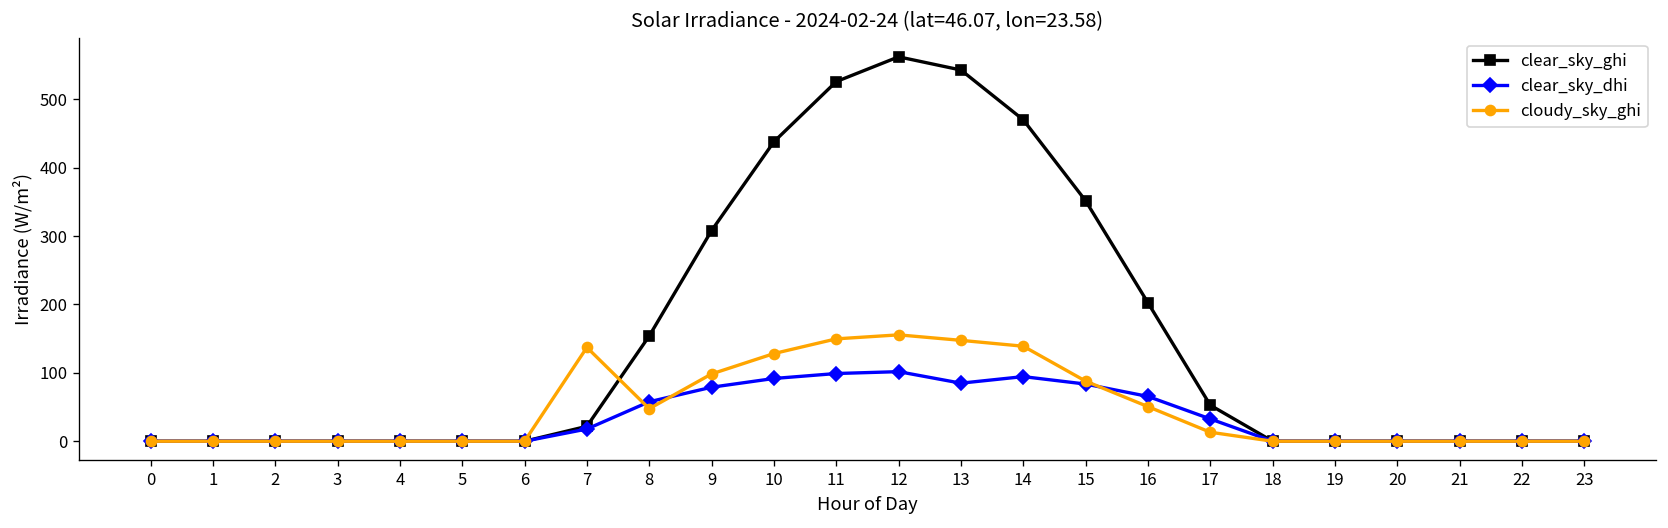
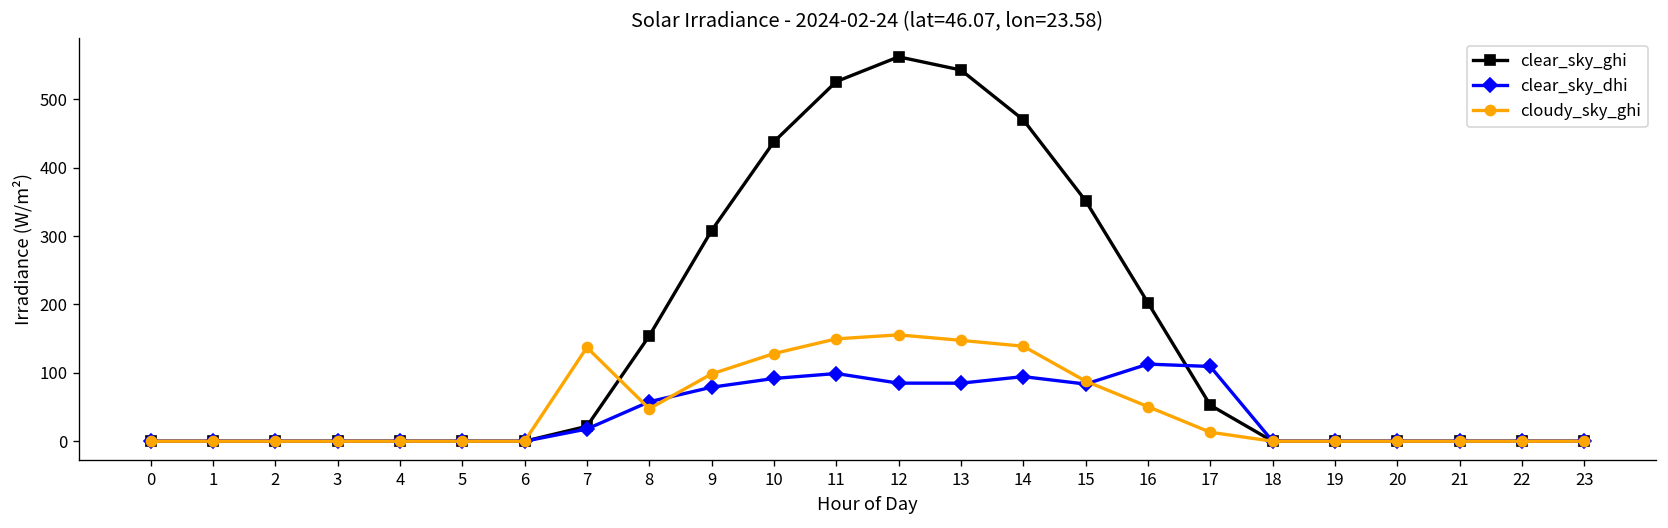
  {
    "clear_sky_ghi": {
      "8": 150,
      "9": 310,
      "10": 440,
      "11": 530,
      "12": 560,
      "13": 540,
      "14": 470,
      "15": 350,
      "16": 200,
      "17": 50
    },
    "clear_sky_dhi": {
      "8": 60,
      "9": 80,
      "10": 90,
      "11": 100,
-     "12": 100,
+     "12": 80,
      "13": 80,
      "14": 90,
-     "16": 70,
-     "17": 30
+     "16": 110,
+     "17": 110
    },
    "cloudy_sky_ghi": {
      "7": 140,
      "8": 50,
      "9": 100,
      "10": 130,
      "11": 150,
      "12": 160,
      "13": 150,
      "14": 140,
      "16": 50,
      "17": 10
    }
  }
